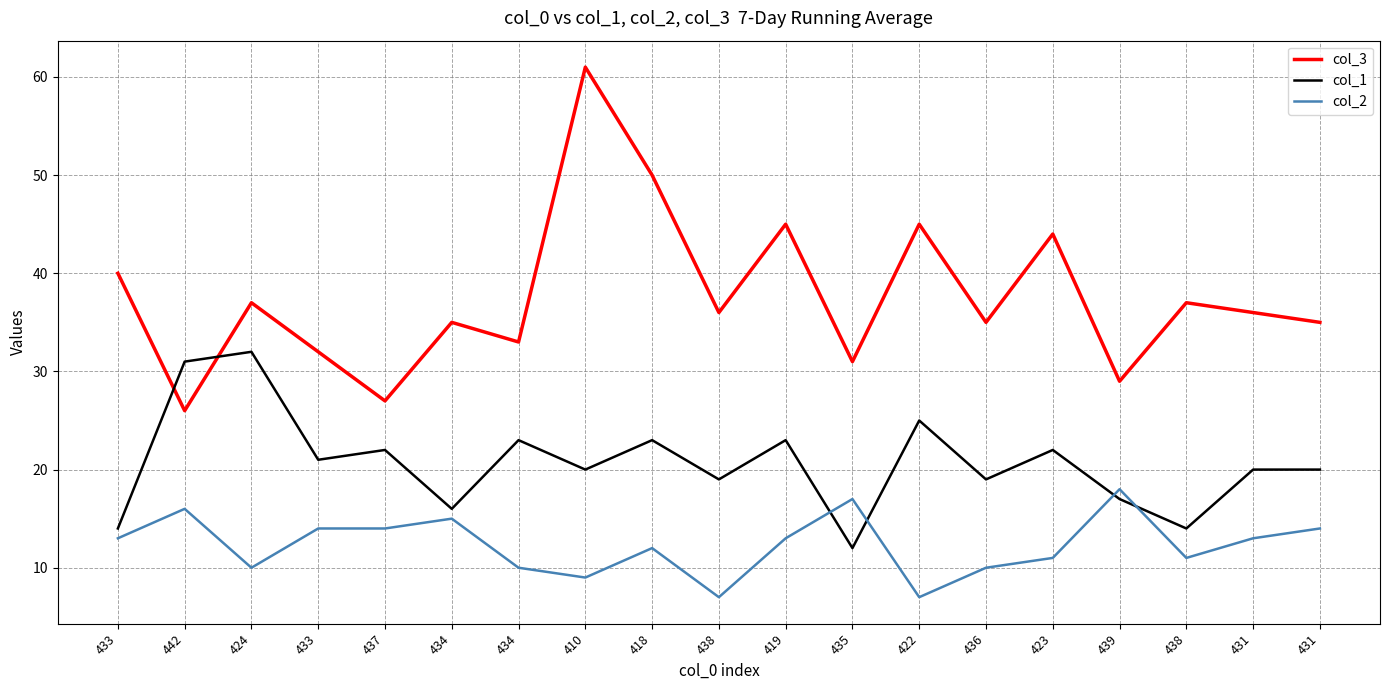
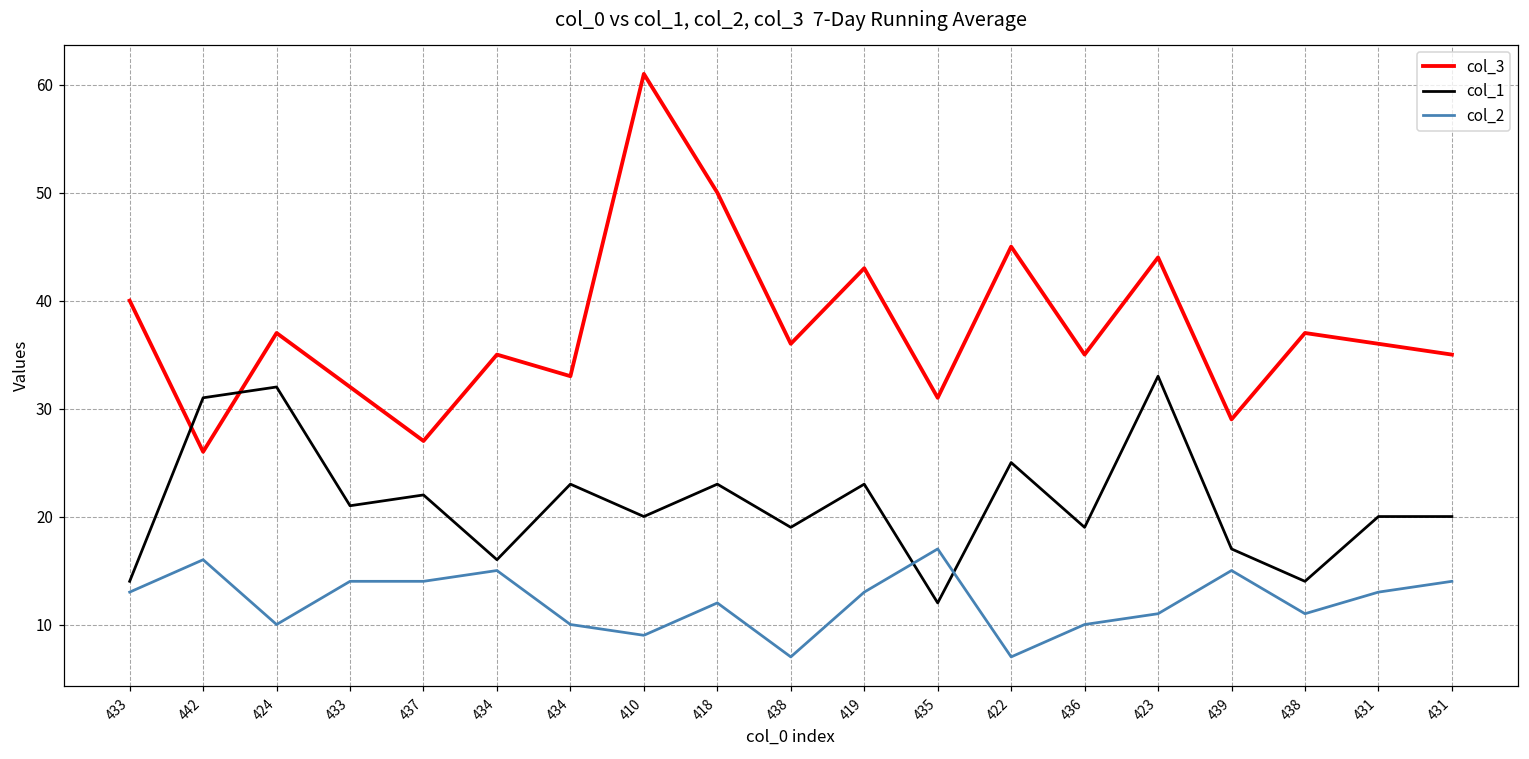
  {
    "col_3": {
      "442": 26,
      "424": 37,
      "437": 27,
      "410": 61,
      "418": 50,
-     "419": 45,
+     "419": 43,
      "435": 31,
      "422": 45,
      "436": 35,
      "423": 44,
      "439": 29
    },
    "col_1": {
      "442": 31,
      "424": 32,
      "437": 22,
      "410": 20,
      "418": 23,
      "419": 23,
      "435": 12,
      "422": 25,
      "436": 19,
-     "423": 22,
+     "423": 33,
      "439": 17
    },
    "col_2": {
      "442": 16,
      "424": 10,
      "437": 14,
      "410": 9,
      "418": 12,
      "419": 13,
      "435": 17,
      "422": 7,
      "436": 10,
      "423": 11,
-     "439": 18
+     "439": 15
    }
  }
